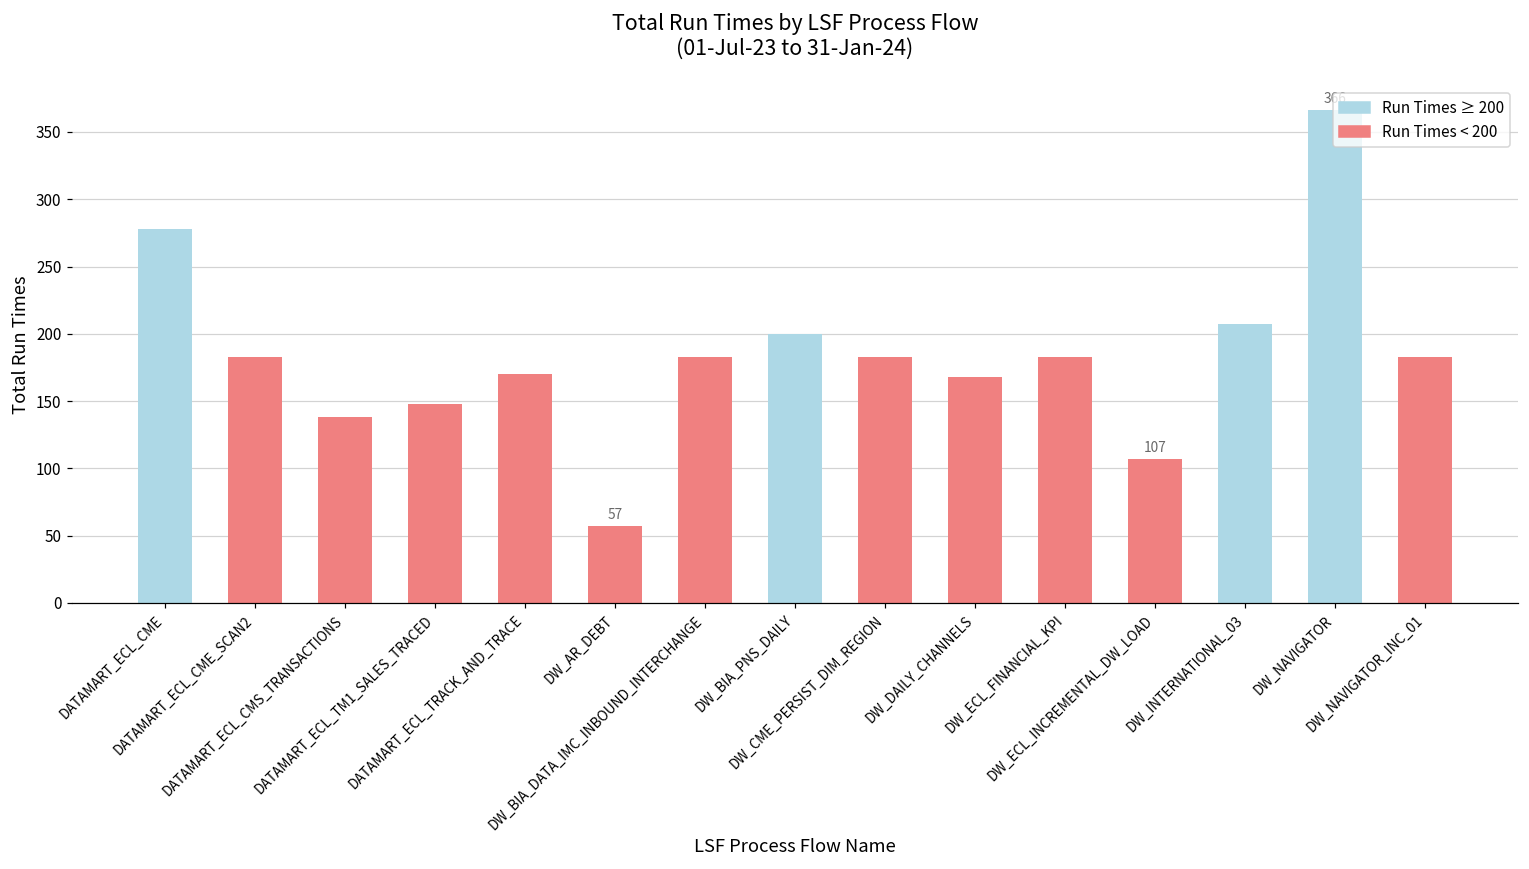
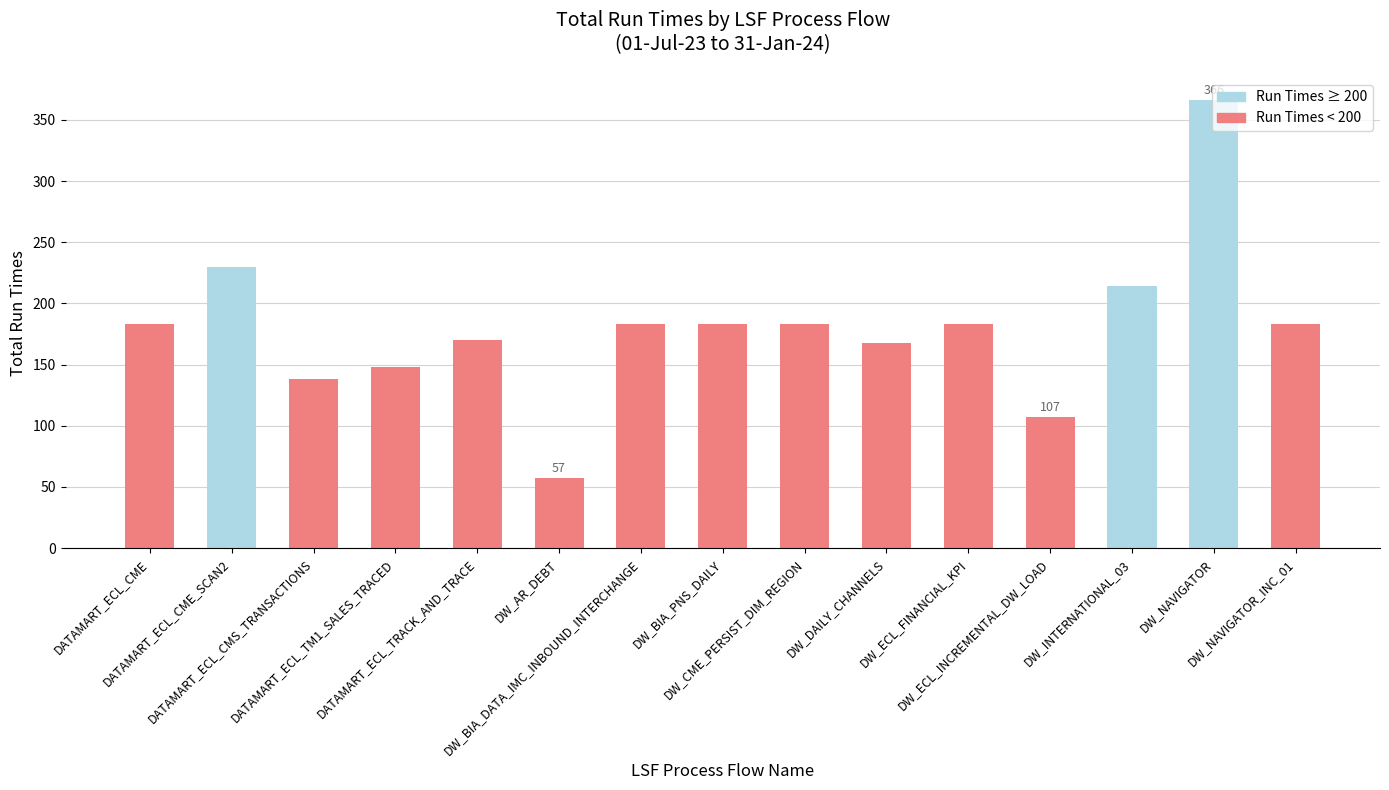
  {
-   "DATAMART_ECL_CME": 278,
-   "DATAMART_ECL_CME_SCAN2": 183,
+   "DATAMART_ECL_CME": 183,
+   "DATAMART_ECL_CME_SCAN2": 230,
    "DATAMART_ECL_CMS_TRANSACTIONS": 138,
    "DATAMART_ECL_TM1_SALES_TRACED": 148,
    "DATAMART_ECL_TRACK_AND_TRACE": 170,
    "DW_BIA_DATA_IMC_INBOUND_INTERCHANGE": 183,
-   "DW_BIA_PNS_DAILY": 200,
+   "DW_BIA_PNS_DAILY": 183,
    "DW_CME_PERSIST_DIM_REGION": 183,
    "DW_DAILY_CHANNELS": 168,
    "DW_ECL_FINANCIAL_KPI": 183,
-   "DW_INTERNATIONAL_03": 207,
+   "DW_INTERNATIONAL_03": 214,
    "DW_NAVIGATOR_INC_01": 183
  }
